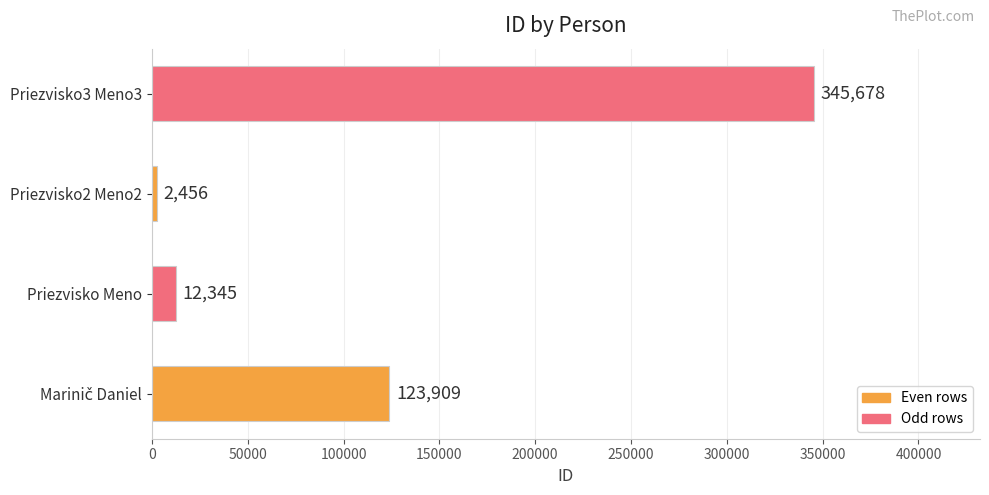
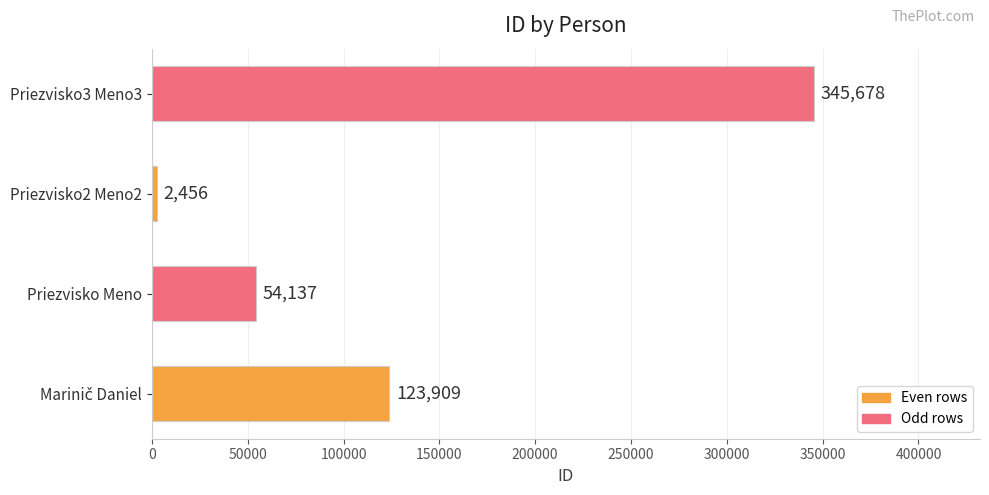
  {
    "Priezvisko3 Meno3": "345,678",
    "Priezvisko2 Meno2": "2,456",
-   "Priezvisko Meno": "12,345",
+   "Priezvisko Meno": "54,137",
    "Marinič Daniel": "123,909"
  }
